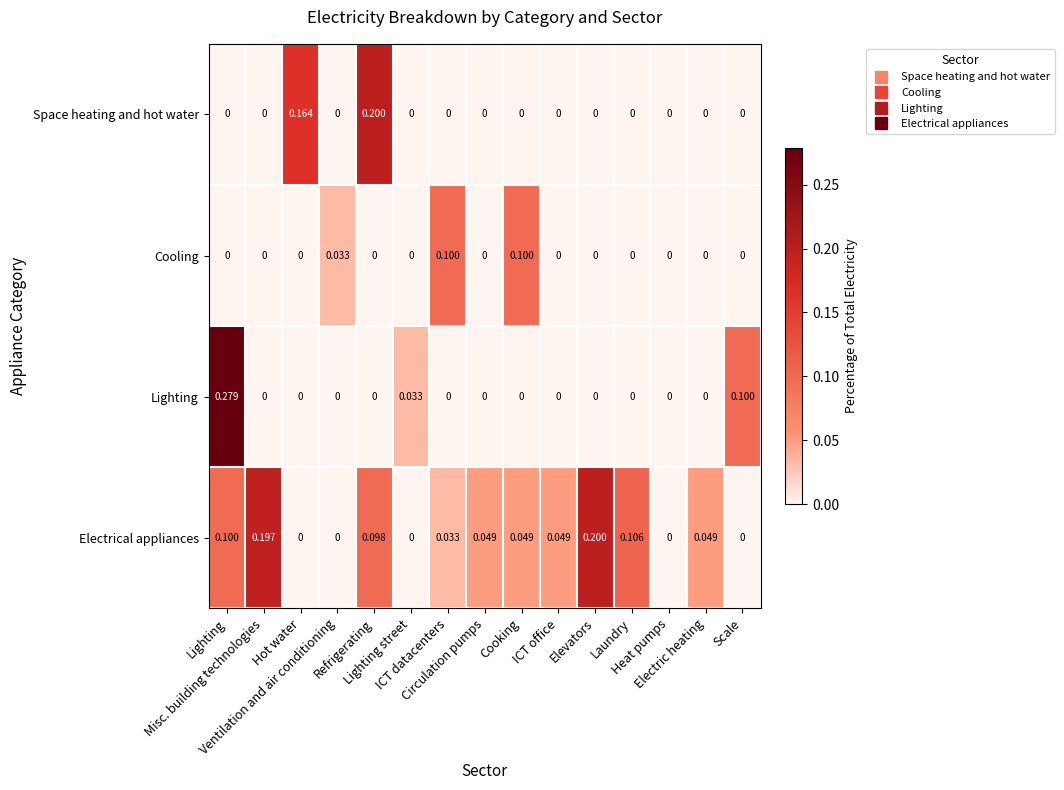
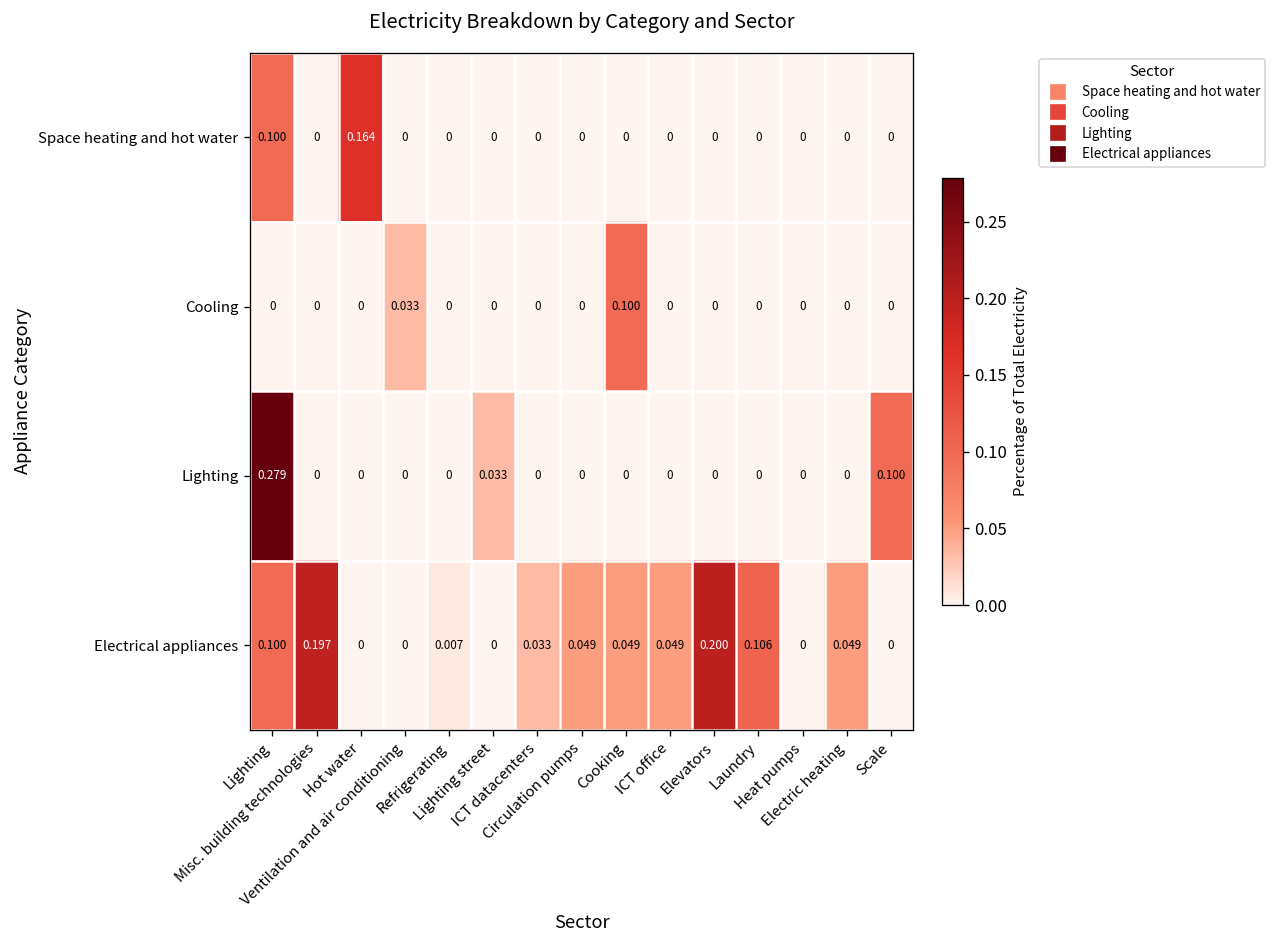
  {
    "Space heating and hot water": {
-     "Lighting": 0,
+     "Lighting": 0.100,
      "Misc. building technologies": 0,
      "Hot water": 0.164,
      "Ventilation and air conditioning": 0,
-     "Refrigerating": 0.200,
+     "Refrigerating": 0,
      "Lighting street": 0,
      "ICT datacenters": 0,
      "Circulation pumps": 0,
      "Cooking": 0,
      "ICT office": 0,
      "Elevators": 0,
      "Laundry": 0,
      "Heat pumps": 0,
      "Electric heating": 0,
      "Scale": 0
    },
    "Cooling": {
      "Lighting": 0,
      "Misc. building technologies": 0,
      "Hot water": 0,
      "Ventilation and air conditioning": 0.033,
      "Refrigerating": 0,
      "Lighting street": 0,
-     "ICT datacenters": 0.100,
+     "ICT datacenters": 0,
      "Circulation pumps": 0,
      "Cooking": 0.100,
      "ICT office": 0,
      "Elevators": 0,
      "Laundry": 0,
      "Heat pumps": 0,
      "Electric heating": 0,
      "Scale": 0
    },
    "Lighting": {
      "Lighting": 0.279,
      "Misc. building technologies": 0,
      "Hot water": 0,
      "Ventilation and air conditioning": 0,
      "Refrigerating": 0,
      "Lighting street": 0.033,
      "ICT datacenters": 0,
      "Circulation pumps": 0,
      "Cooking": 0,
      "ICT office": 0,
      "Elevators": 0,
      "Laundry": 0,
      "Heat pumps": 0,
      "Electric heating": 0,
      "Scale": 0.100
    },
    "Electrical appliances": {
      "Lighting": 0.100,
      "Misc. building technologies": 0.197,
      "Hot water": 0,
      "Ventilation and air conditioning": 0,
-     "Refrigerating": 0.098,
+     "Refrigerating": 0.007,
      "Lighting street": 0,
      "ICT datacenters": 0.033,
      "Circulation pumps": 0.049,
      "Cooking": 0.049,
      "ICT office": 0.049,
      "Elevators": 0.200,
      "Laundry": 0.106,
      "Heat pumps": 0,
      "Electric heating": 0.049,
      "Scale": 0
    }
  }
